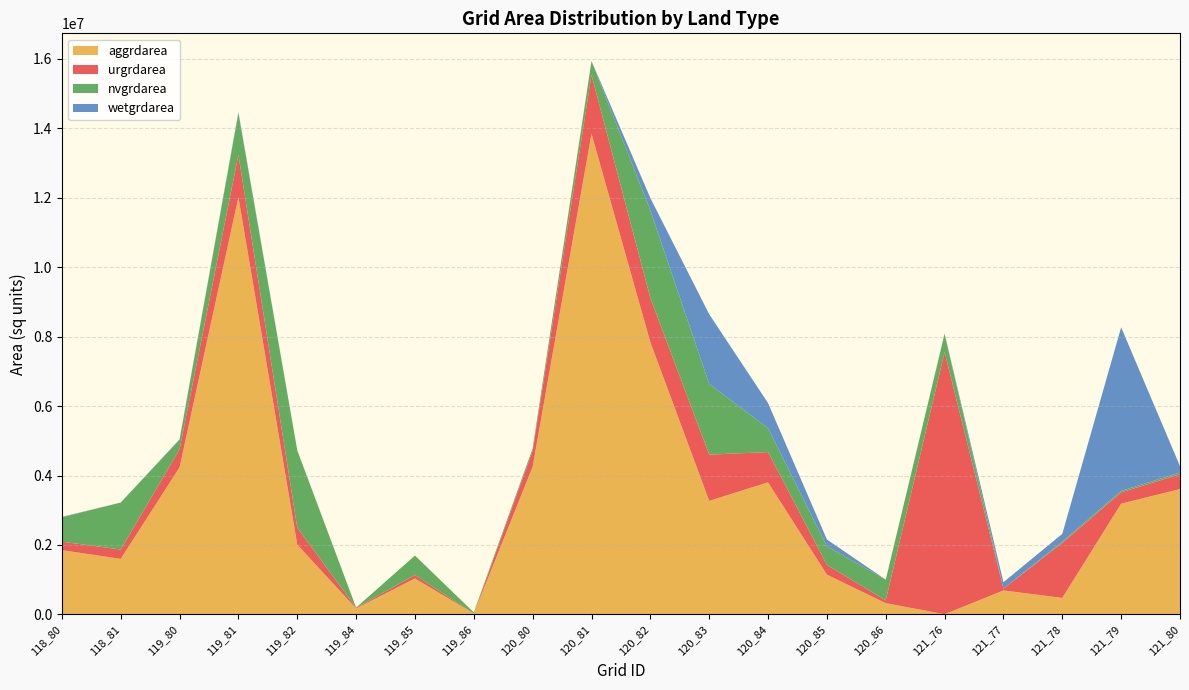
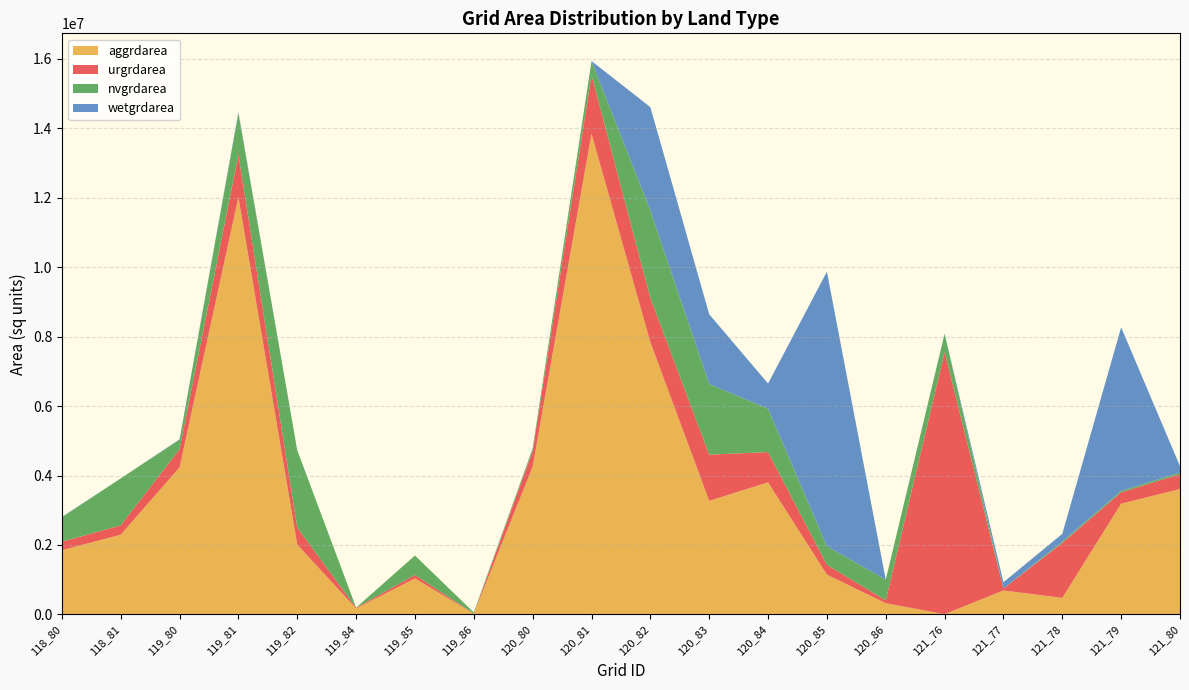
  {
    "aggrdarea": {
      "118_80": 1900000,
-     "118_81": 1600000,
+     "118_81": 2300000,
      "119_80": 4200000,
      "119_81": 12000000,
      "119_82": 2000000,
      "119_85": 1000000,
      "120_80": 4300000,
      "120_81": 13800000,
      "120_82": 7800000,
      "120_83": 3300000,
      "120_84": 3800000,
      "120_85": 1100000,
      "120_86": 300000,
      "121_78": 500000,
      "121_79": 3200000,
      "121_80": 3600000
    },
    "urgrdarea": {
      "118_80": 200000,
      "118_81": 300000,
      "119_80": 500000,
      "119_81": 1200000,
      "119_82": 500000,
      "119_85": 100000,
      "120_81": 1700000,
      "120_82": 1300000,
      "120_83": 1300000,
      "120_84": 900000,
      "120_85": 300000,
      "120_86": 100000,
      "121_76": 7600000
    },
    "nvgrdarea": {
      "120_82": 2500000,
      "120_83": 2000000,
-     "120_84": 700000,
+     "120_84": 1300000,
      "120_85": 500000
    },
    "wetgrdarea": {
-     "120_82": 400000,
+     "120_82": 3000000,
      "120_83": 2000000,
      "120_84": 700000,
-     "120_85": 200000,
+     "120_85": 7900000,
      "121_77": 200000,
      "121_78": 200000,
      "121_79": 4700000,
      "121_80": 200000
    }
  }
